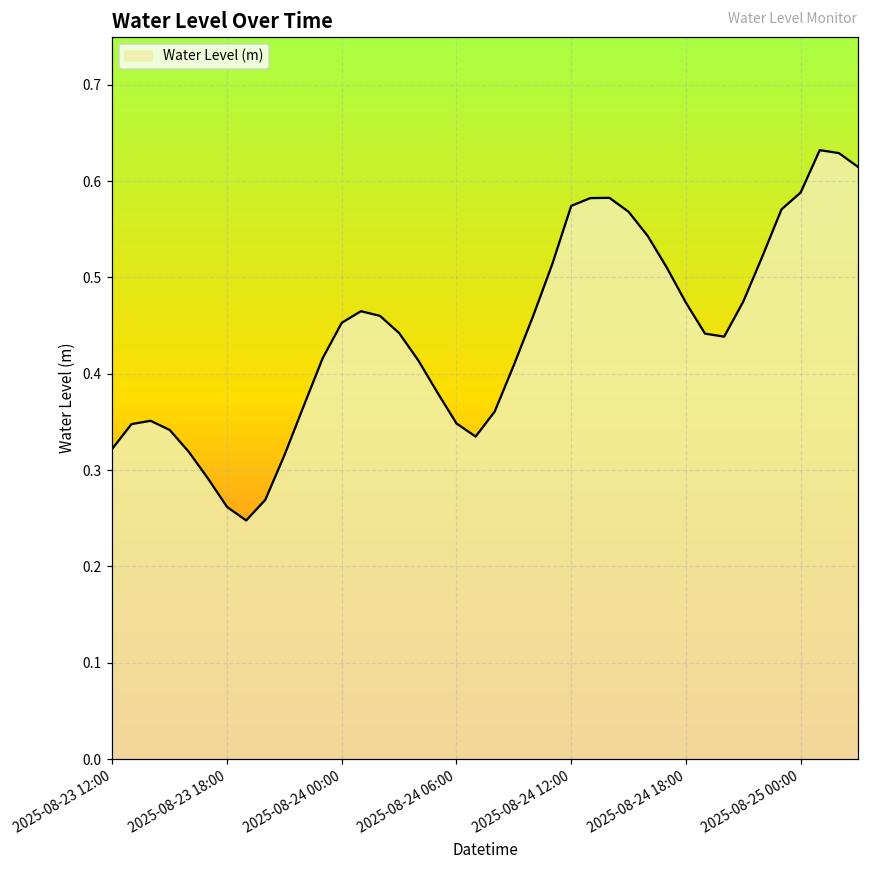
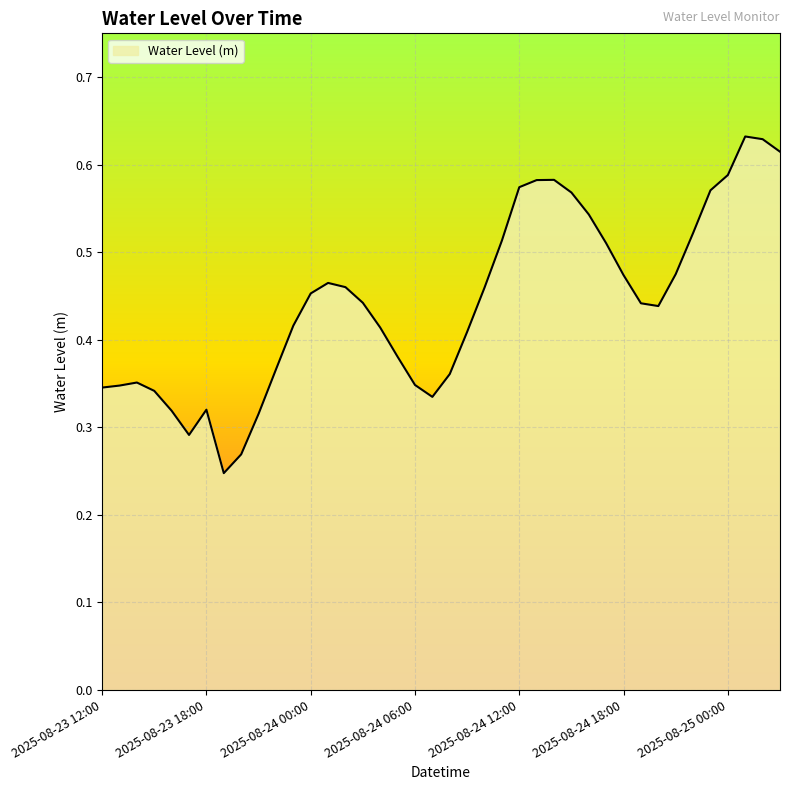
  {
-   "2025-08-23 12:00": 0.32,
-   "2025-08-23 18:00": 0.26,
+   "2025-08-23 12:00": 0.35,
+   "2025-08-23 18:00": 0.32,
    "2025-08-24 00:00": 0.45,
    "2025-08-24 06:00": 0.35,
    "2025-08-24 12:00": 0.57,
    "2025-08-24 18:00": 0.47,
    "2025-08-25 00:00": 0.59
  }
